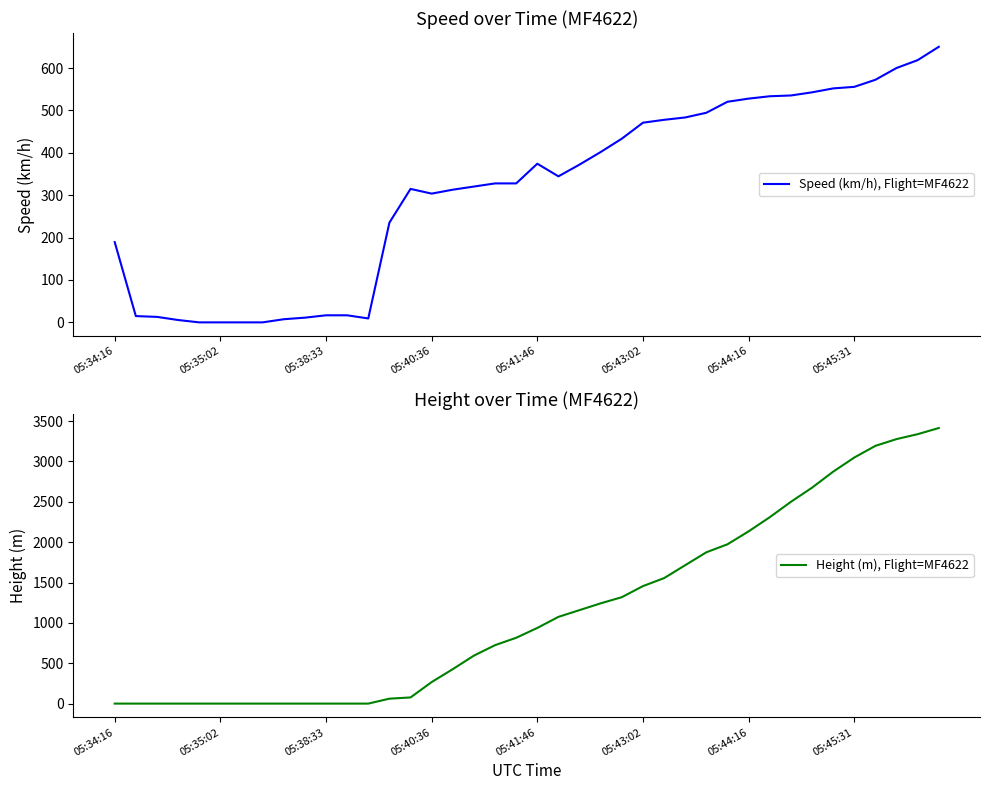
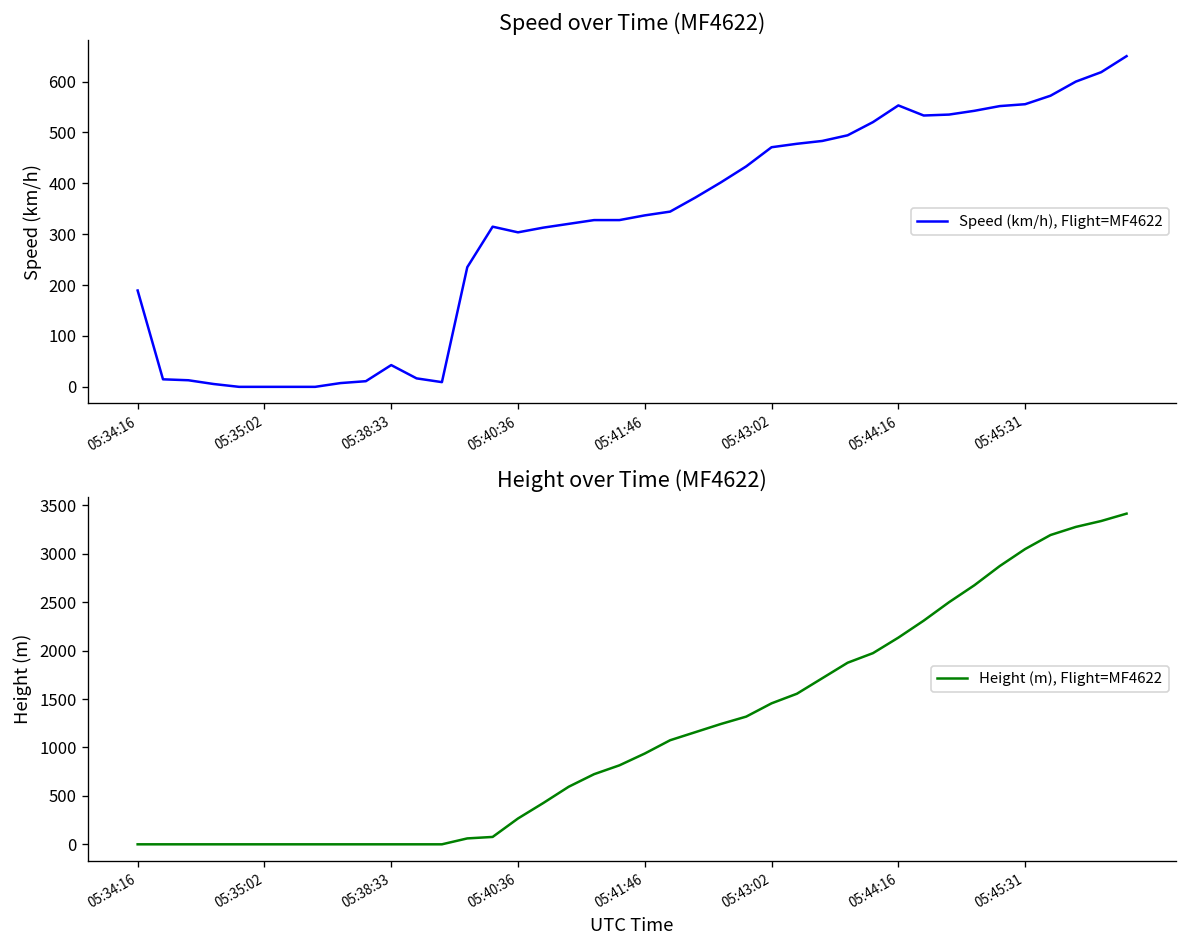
  {
    "Speed over Time (MF4622)": {
      "05:34:16": 190,
      "05:35:02": 0,
-     "05:38:33": 20,
+     "05:38:33": 40,
      "05:40:36": 300,
-     "05:41:46": 370,
+     "05:41:46": 340,
      "05:43:02": 470,
-     "05:44:16": 530,
+     "05:44:16": 550,
      "05:45:31": 560
    },
    "Height over Time (MF4622)": {
      "05:34:16": 0,
      "05:35:02": 0,
      "05:38:33": 0,
      "05:40:36": 300,
      "05:41:46": 900,
      "05:43:02": 1500,
      "05:44:16": 2100,
      "05:45:31": 3000
    }
  }
